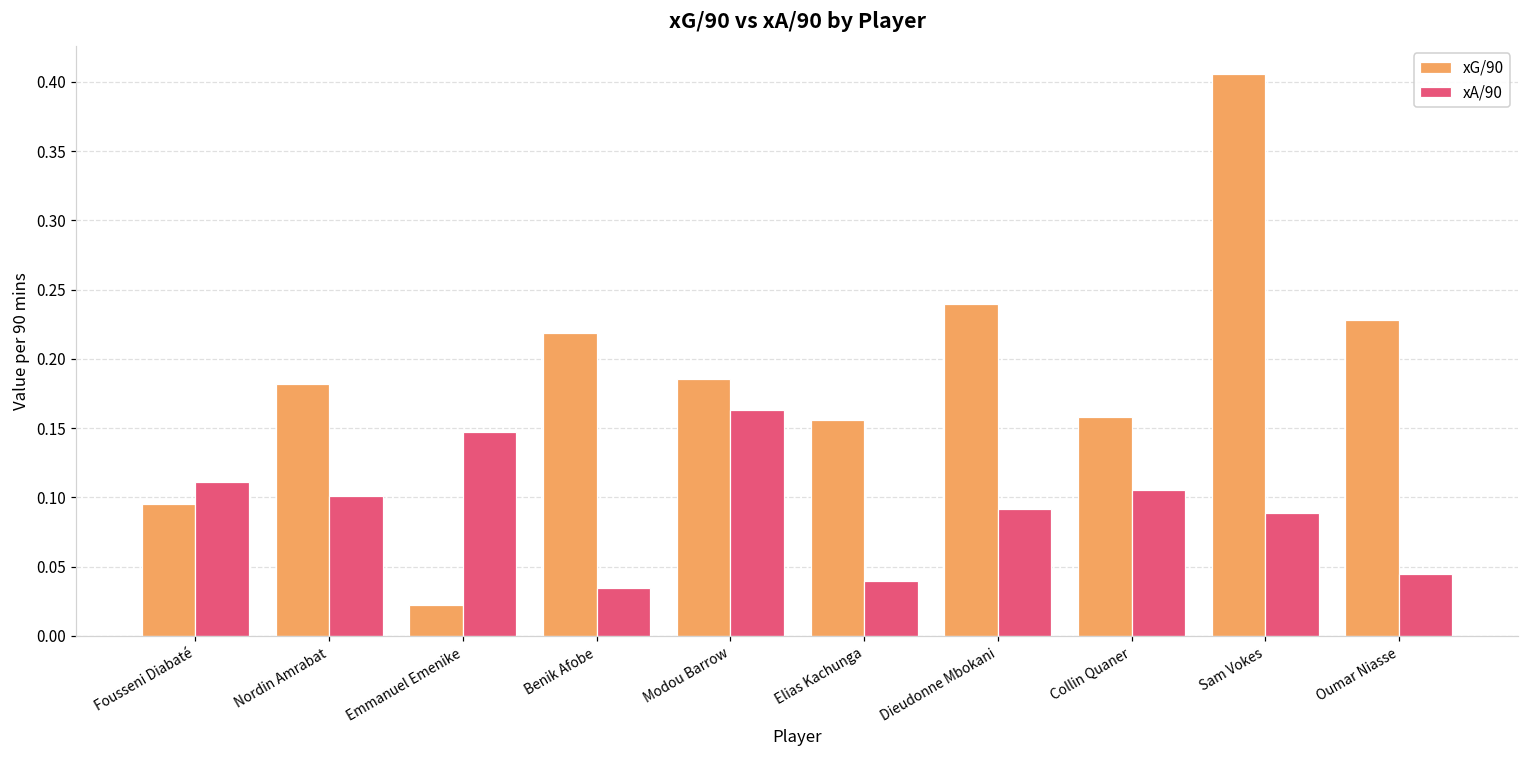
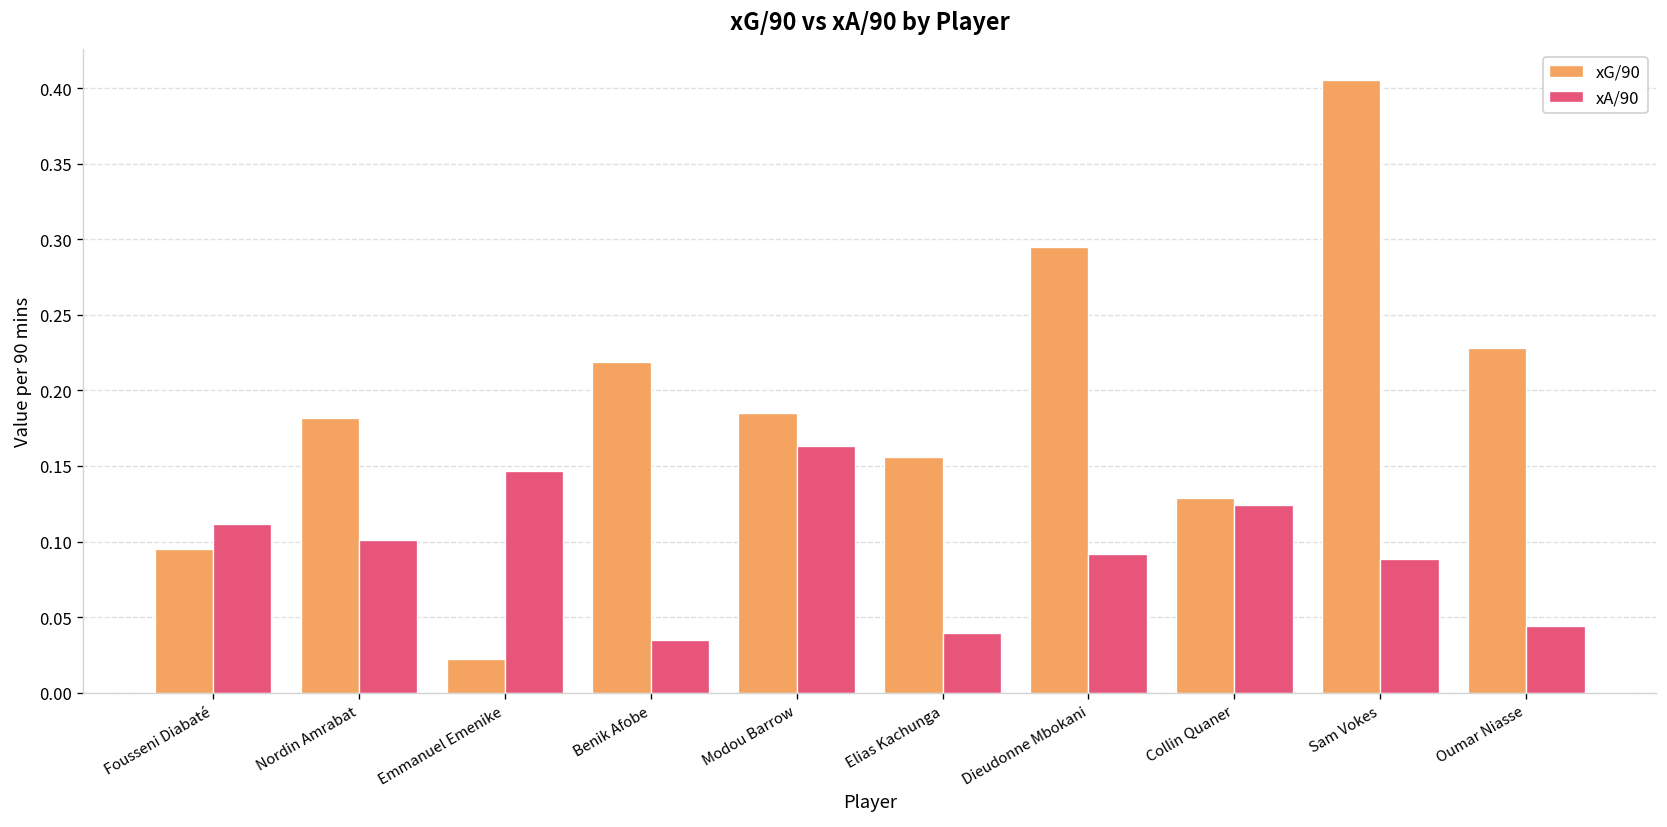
  {
    "xG/90": {
      "Fousseni Diabaté": 0.095,
      "Nordin Amrabat": 0.182,
      "Emmanuel Emenike": 0.022,
      "Benik Afobe": 0.219,
      "Modou Barrow": 0.185,
      "Elias Kachunga": 0.156,
-     "Dieudonne Mbokani": 0.240,
-     "Collin Quaner": 0.158,
+     "Dieudonne Mbokani": 0.295,
+     "Collin Quaner": 0.129,
      "Sam Vokes": 0.406,
      "Oumar Niasse": 0.228
    },
    "xA/90": {
      "Fousseni Diabaté": 0.111,
      "Nordin Amrabat": 0.101,
      "Emmanuel Emenike": 0.147,
      "Benik Afobe": 0.035,
      "Modou Barrow": 0.163,
      "Elias Kachunga": 0.039,
      "Dieudonne Mbokani": 0.092,
-     "Collin Quaner": 0.106,
+     "Collin Quaner": 0.124,
      "Sam Vokes": 0.088,
      "Oumar Niasse": 0.044
    }
  }
